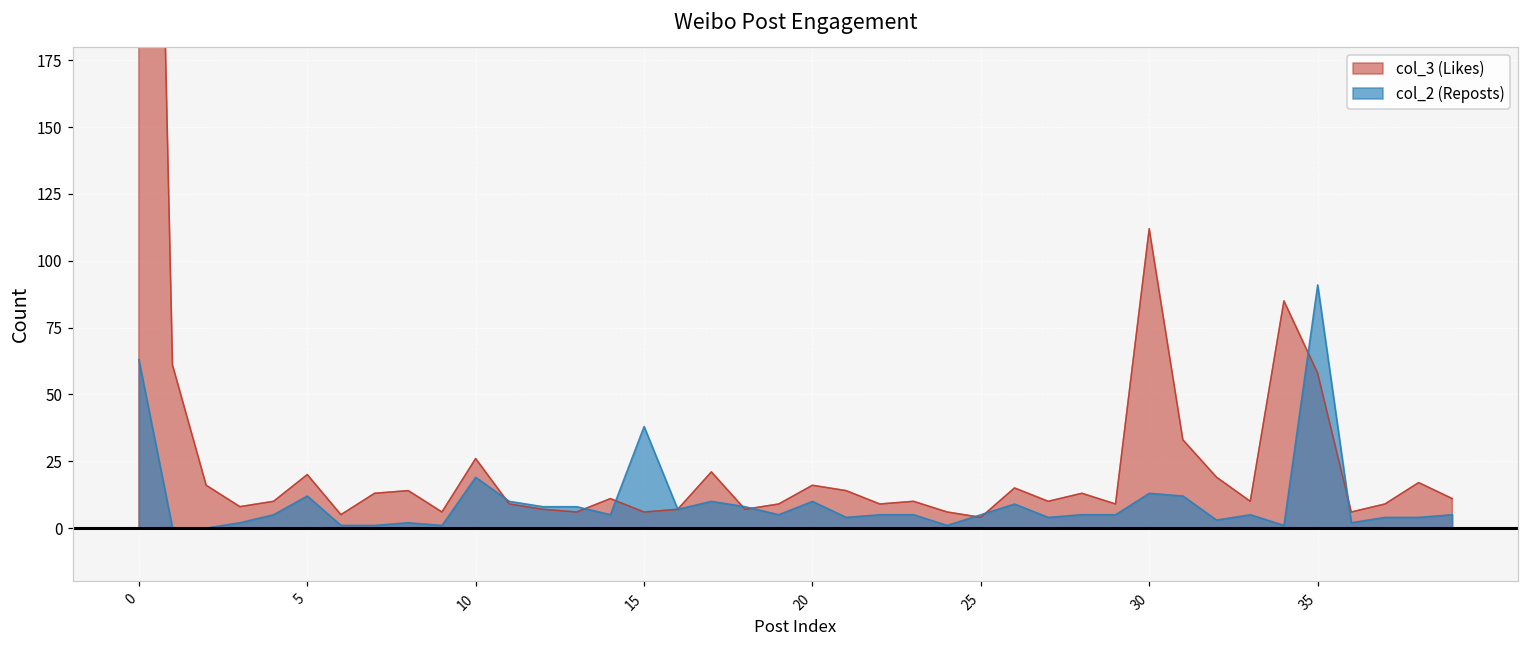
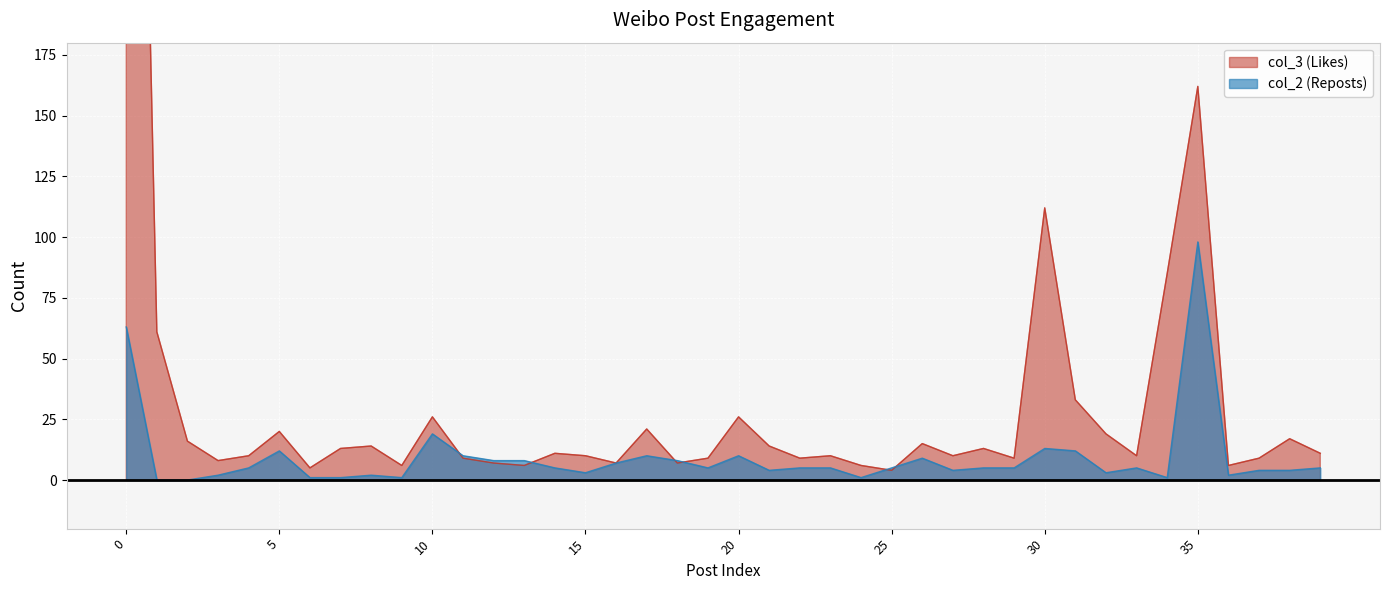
  {
    "col_3 (Likes)": {
      "5": 20,
      "10": 26,
-     "15": 6,
-     "20": 16,
+     "15": 10,
+     "20": 26,
      "30": 112,
-     "35": 58
+     "35": 162
    },
    "col_2 (Reposts)": {
      "0": 63,
      "5": 12,
      "10": 19,
-     "15": 38,
+     "15": 3,
      "20": 10,
      "30": 13,
-     "35": 91
+     "35": 98
    }
  }
